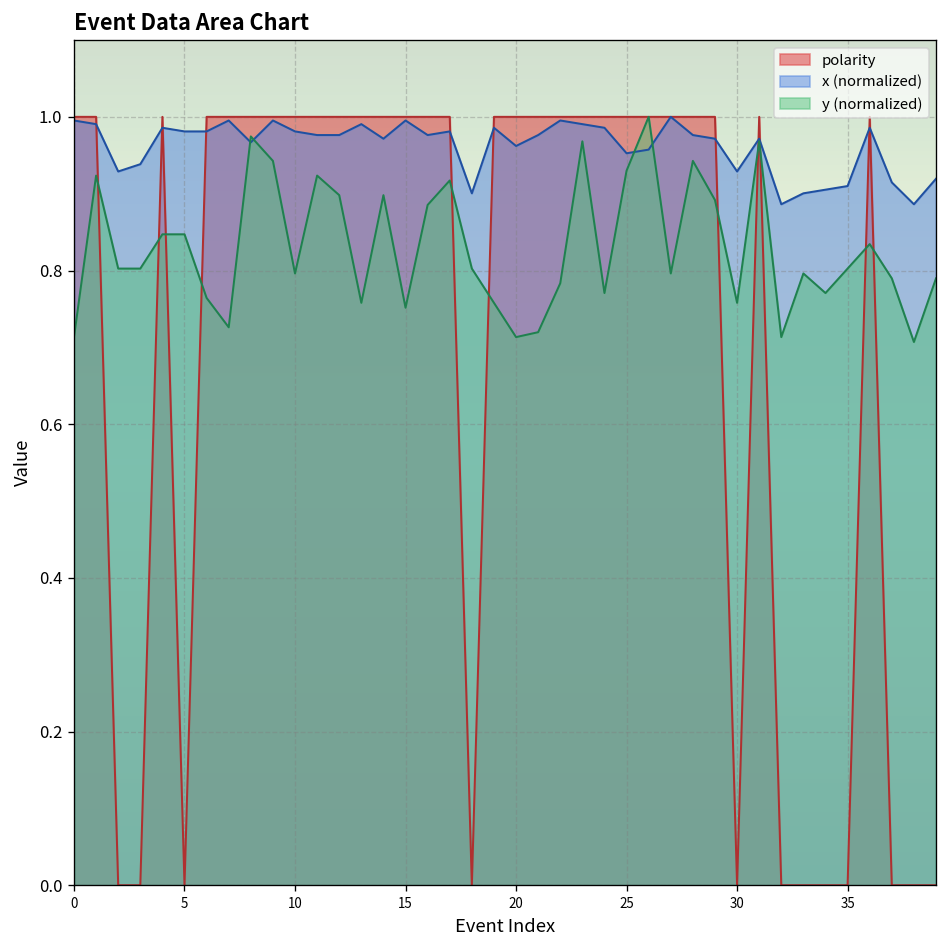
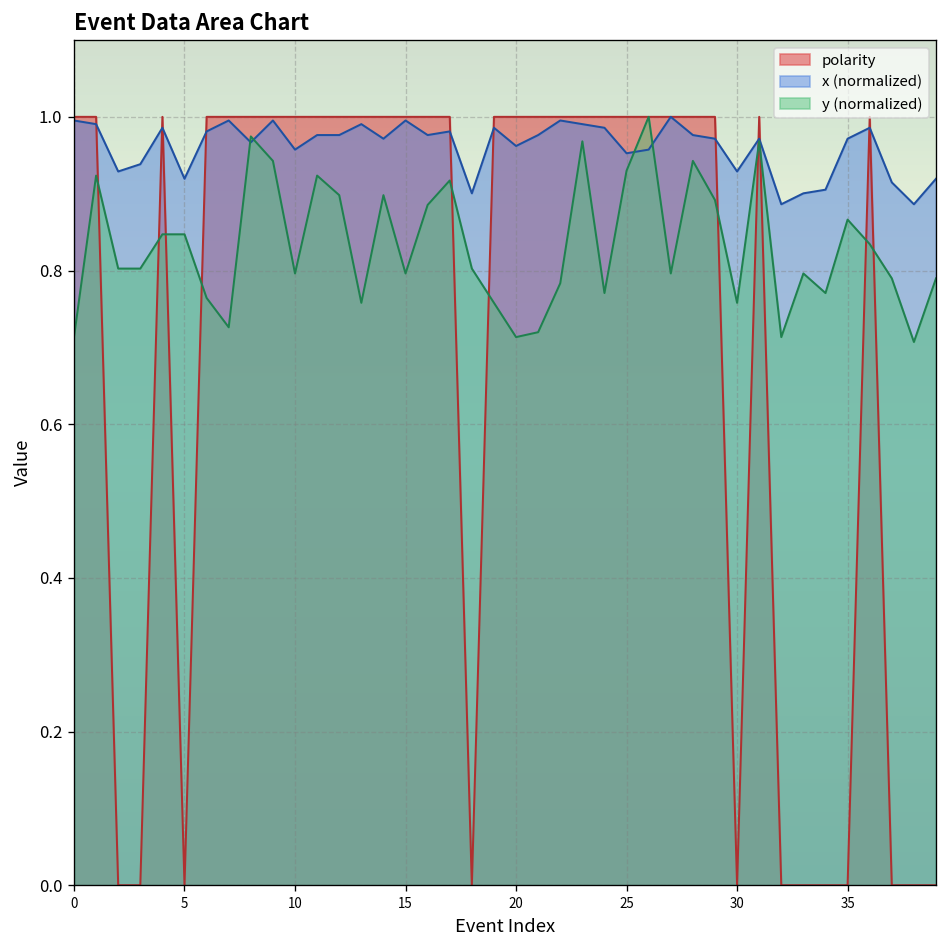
  {
    "polarity": {
      "0": 1.00,
      "5": 0.00,
      "10": 1.00,
      "15": 1.00,
      "20": 1.00,
      "25": 1.00,
      "30": 0.00,
      "35": 0.00
    },
    "x (normalized)": {
      "0": 1.00,
-     "5": 0.98,
-     "10": 0.98,
+     "5": 0.92,
+     "10": 0.96,
      "15": 1.00,
      "20": 0.96,
      "25": 0.95,
      "30": 0.93,
-     "35": 0.91
+     "35": 0.97
    },
    "y (normalized)": {
      "0": 0.71,
      "5": 0.85,
      "10": 0.80,
-     "15": 0.75,
+     "15": 0.80,
      "20": 0.71,
      "25": 0.93,
      "30": 0.76,
-     "35": 0.80
+     "35": 0.87
    }
  }
